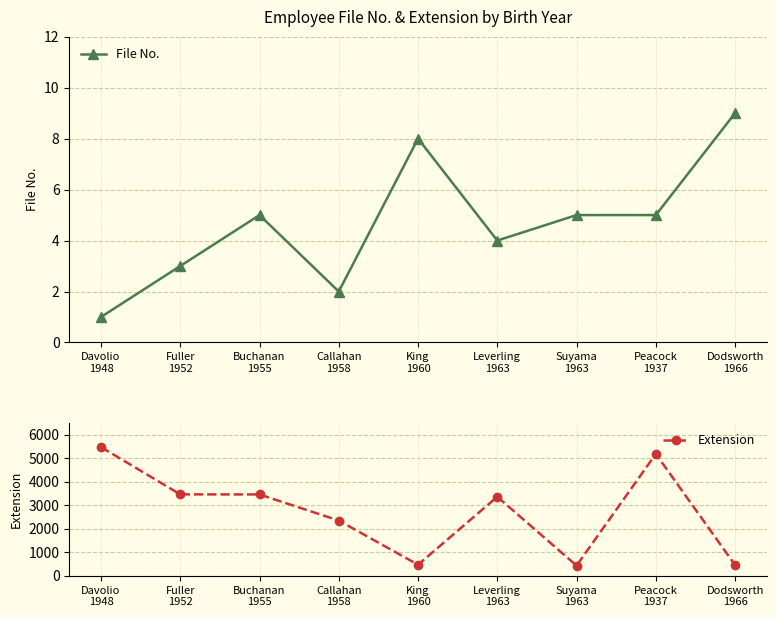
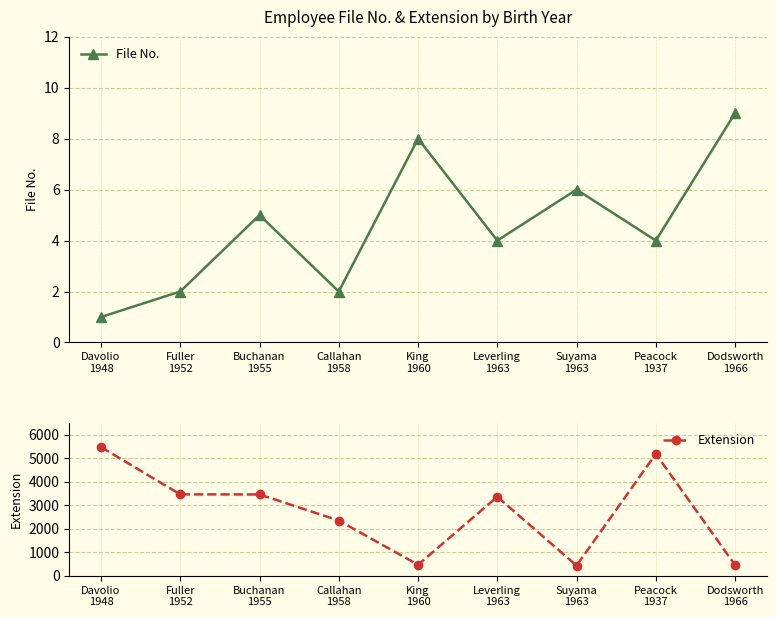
  {
    "Employee File No. & Extension by Birth Year": {
      "Davolio 1948": 1,
-     "Fuller 1952": 3,
+     "Fuller 1952": 2,
      "Buchanan 1955": 5,
      "Callahan 1958": 2,
      "King 1960": 8,
      "Leverling 1963": 4,
-     "Suyama 1963": 5,
-     "Peacock 1937": 5,
+     "Suyama 1963": 6,
+     "Peacock 1937": 4,
      "Dodsworth 1966": 9
    }
  }
